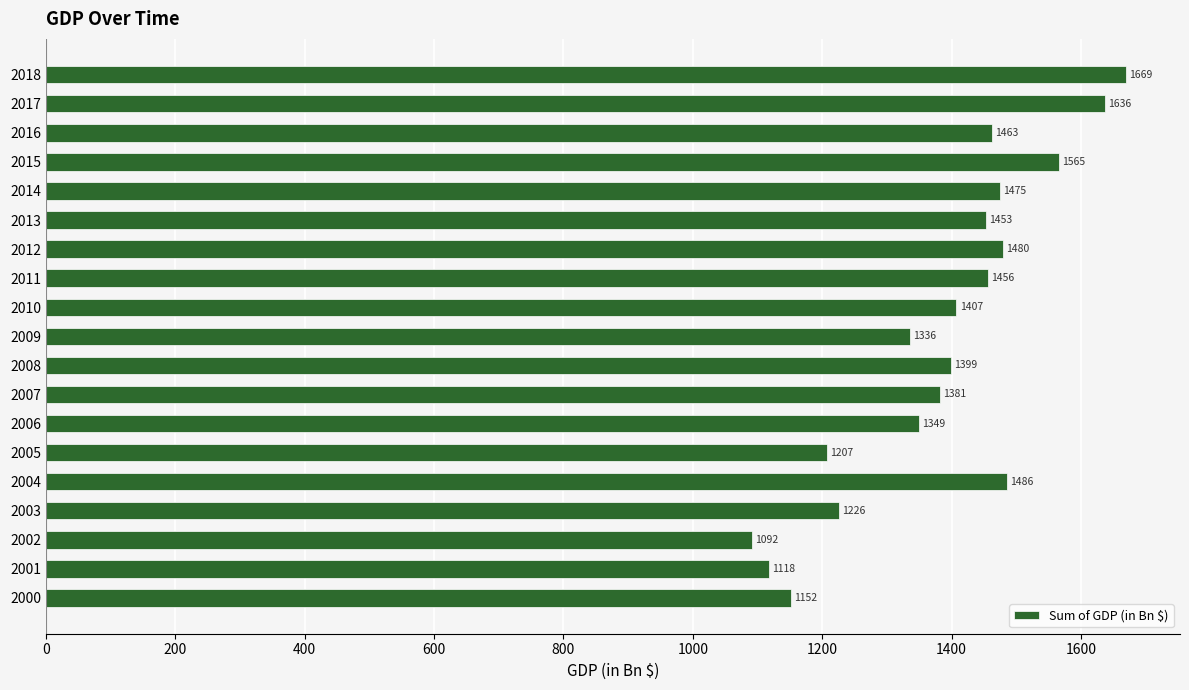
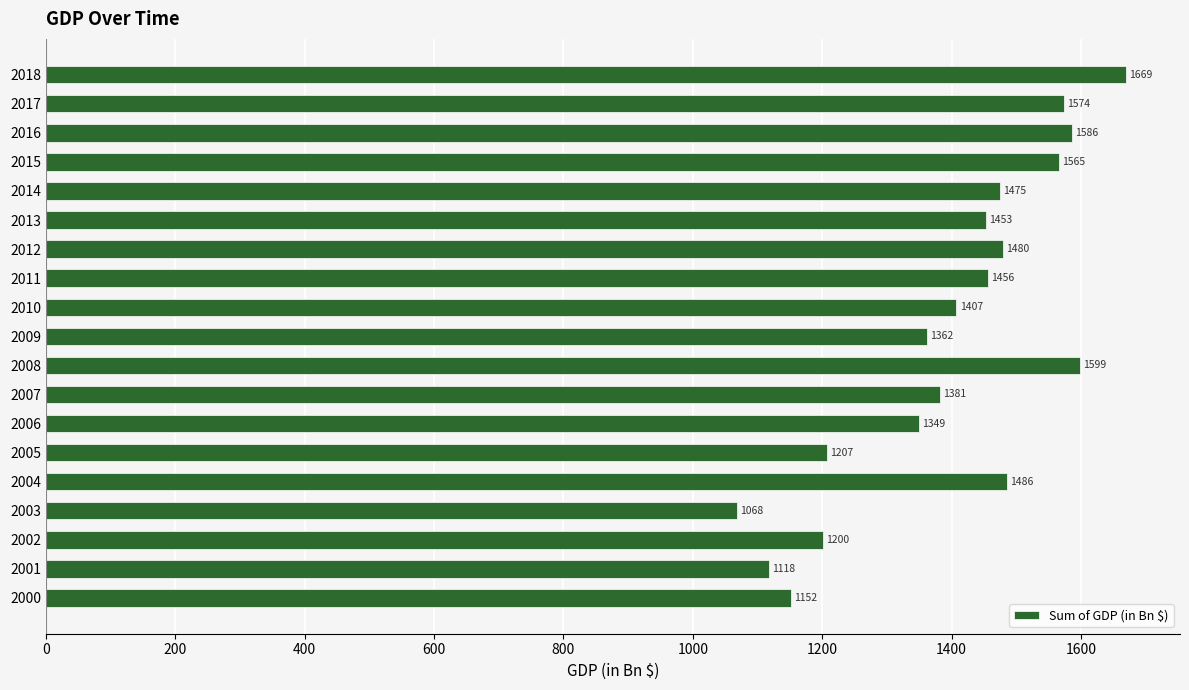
  {
    "2018": 1669,
-   "2017": 1636,
-   "2016": 1463,
+   "2017": 1574,
+   "2016": 1586,
    "2015": 1565,
    "2014": 1475,
    "2013": 1453,
    "2012": 1480,
    "2011": 1456,
    "2010": 1407,
-   "2009": 1336,
-   "2008": 1399,
+   "2009": 1362,
+   "2008": 1599,
    "2007": 1381,
    "2006": 1349,
    "2005": 1207,
    "2004": 1486,
-   "2003": 1226,
-   "2002": 1092,
+   "2003": 1068,
+   "2002": 1200,
    "2001": 1118,
    "2000": 1152
  }
